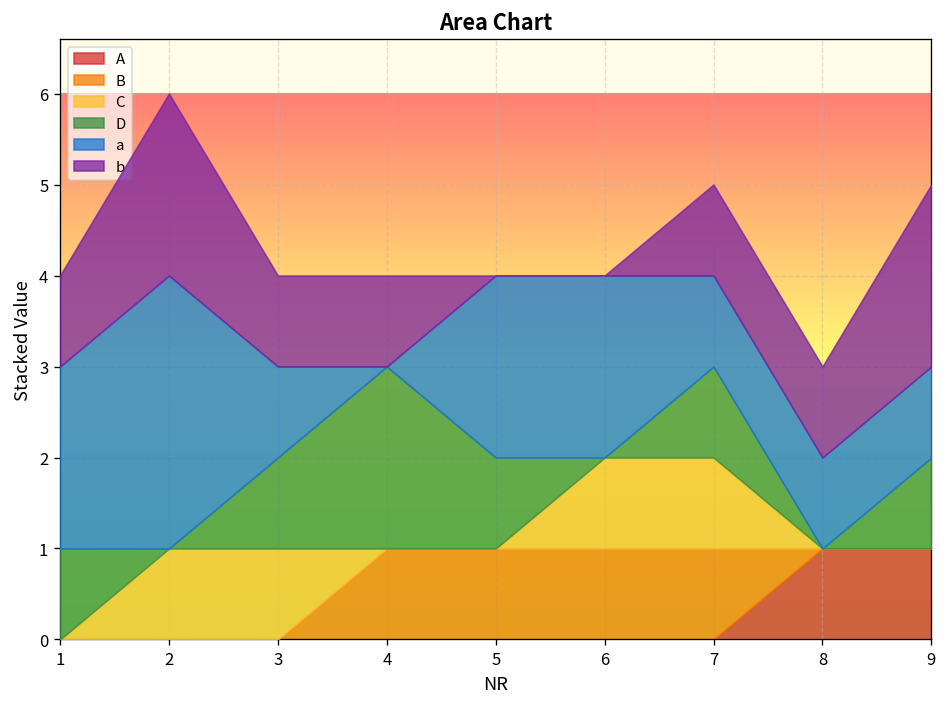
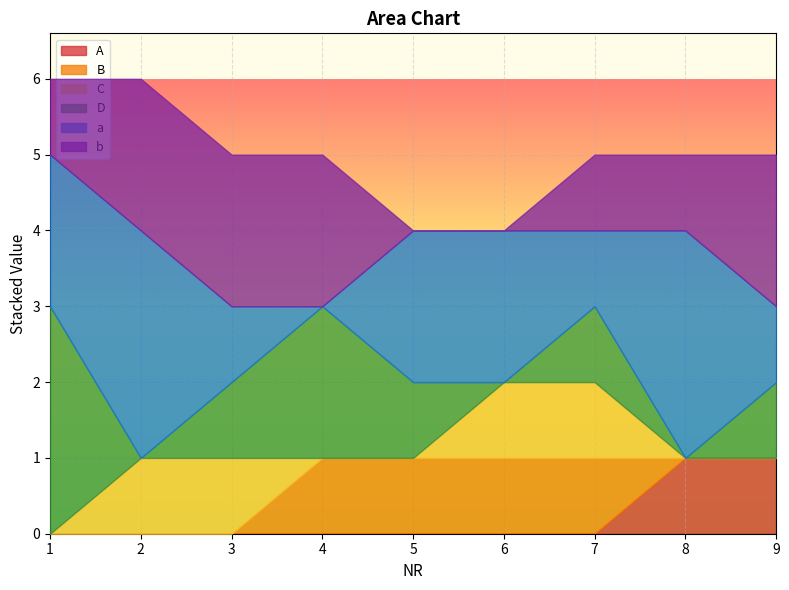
  {
    "A": {
      "4": 0,
      "5": 0,
      "6": 0,
      "7": 0
    },
    "D": {
-     "1": 1
+     "1": 3
    },
    "a": {
-     "8": 1
+     "8": 3
    },
    "b": {
-     "3": 1,
-     "4": 1
+     "3": 2,
+     "4": 2
    }
  }
